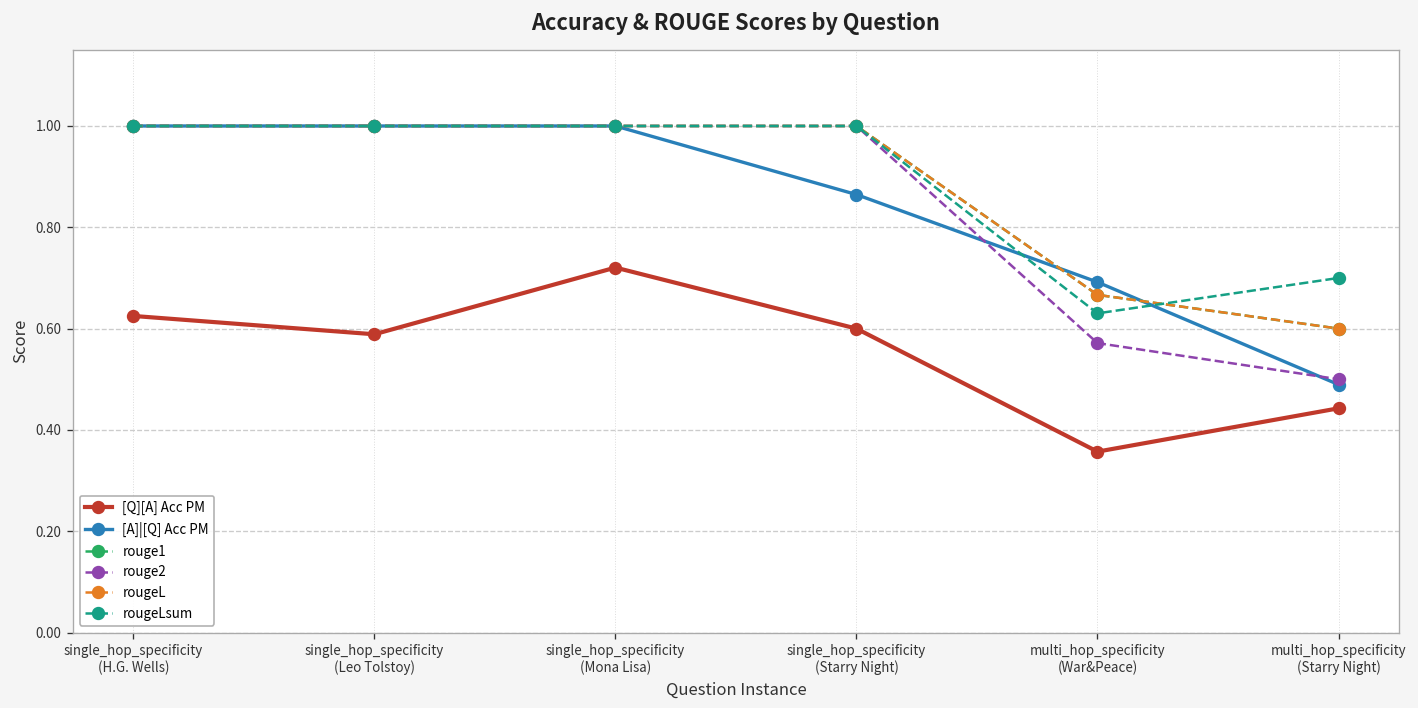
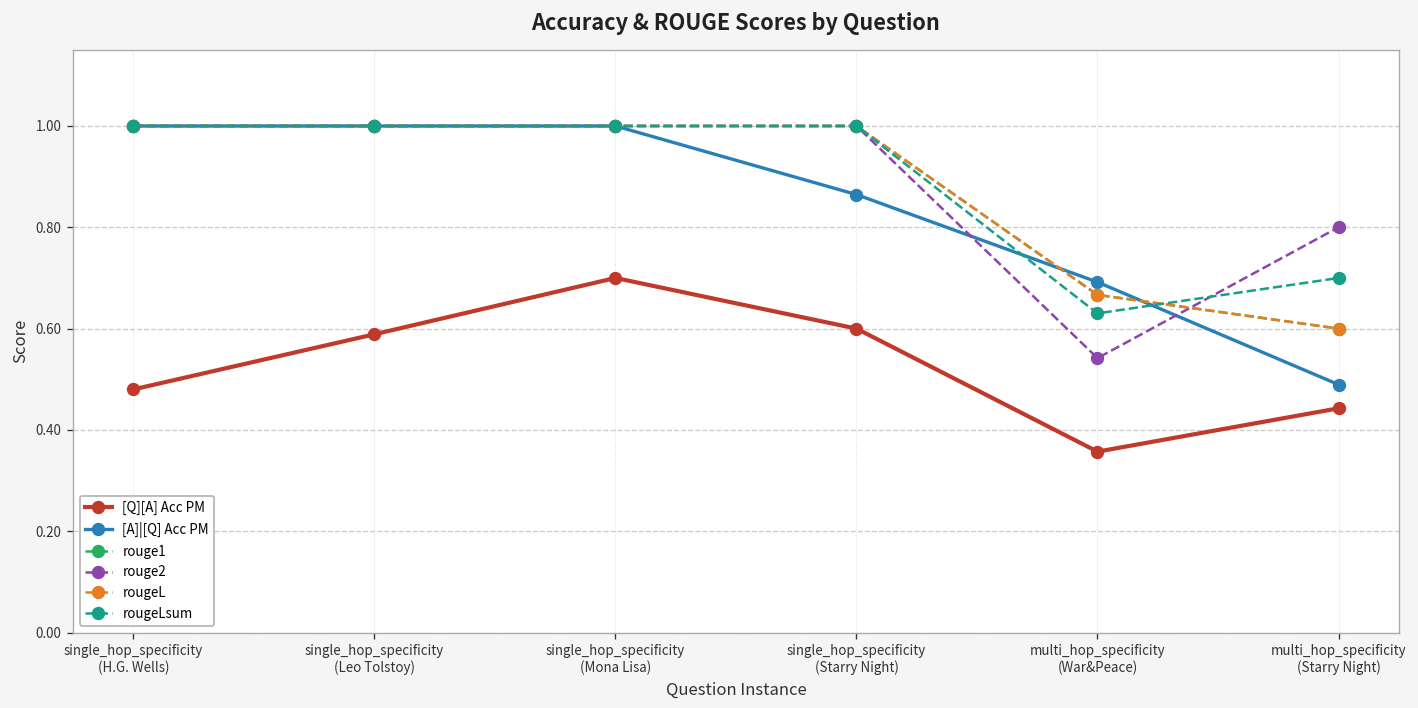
  {
    "[Q][A] Acc PM": {
-     "single_hop_specificity (H.G. Wells)": 0.63,
+     "single_hop_specificity (H.G. Wells)": 0.48,
      "single_hop_specificity (Leo Tolstoy)": 0.59,
-     "single_hop_specificity (Mona Lisa)": 0.72,
+     "single_hop_specificity (Mona Lisa)": 0.70,
      "single_hop_specificity (Starry Night)": 0.60,
      "multi_hop_specificity (War&Peace)": 0.36,
      "multi_hop_specificity (Starry Night)": 0.44
    },
    "[A]|[Q] Acc PM": {
      "single_hop_specificity (Starry Night)": 0.86,
      "multi_hop_specificity (War&Peace)": 0.69,
      "multi_hop_specificity (Starry Night)": 0.49
    },
    "rougeL": {
      "multi_hop_specificity (War&Peace)": 0.67,
      "multi_hop_specificity (Starry Night)": 0.60
    },
    "rouge2": {
-     "multi_hop_specificity (War&Peace)": 0.57,
-     "multi_hop_specificity (Starry Night)": 0.5
+     "multi_hop_specificity (War&Peace)": 0.54,
+     "multi_hop_specificity (Starry Night)": 0.8
    },
    "rougeLsum": {
      "multi_hop_specificity (War&Peace)": 0.63,
      "multi_hop_specificity (Starry Night)": 0.70
    }
  }
